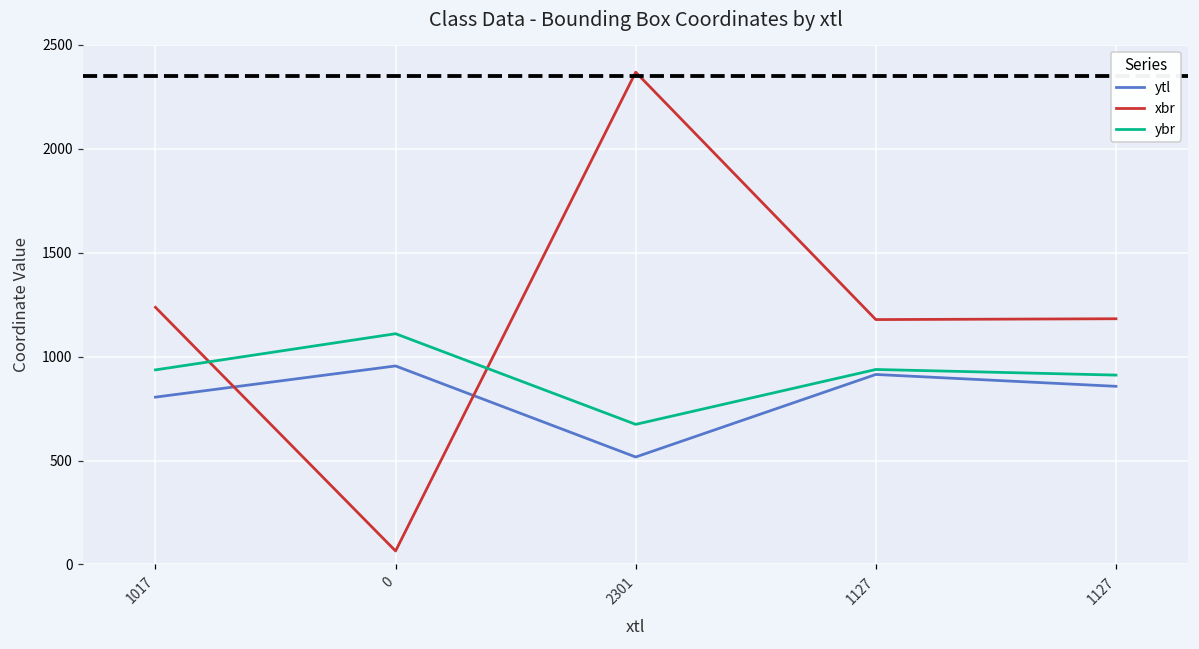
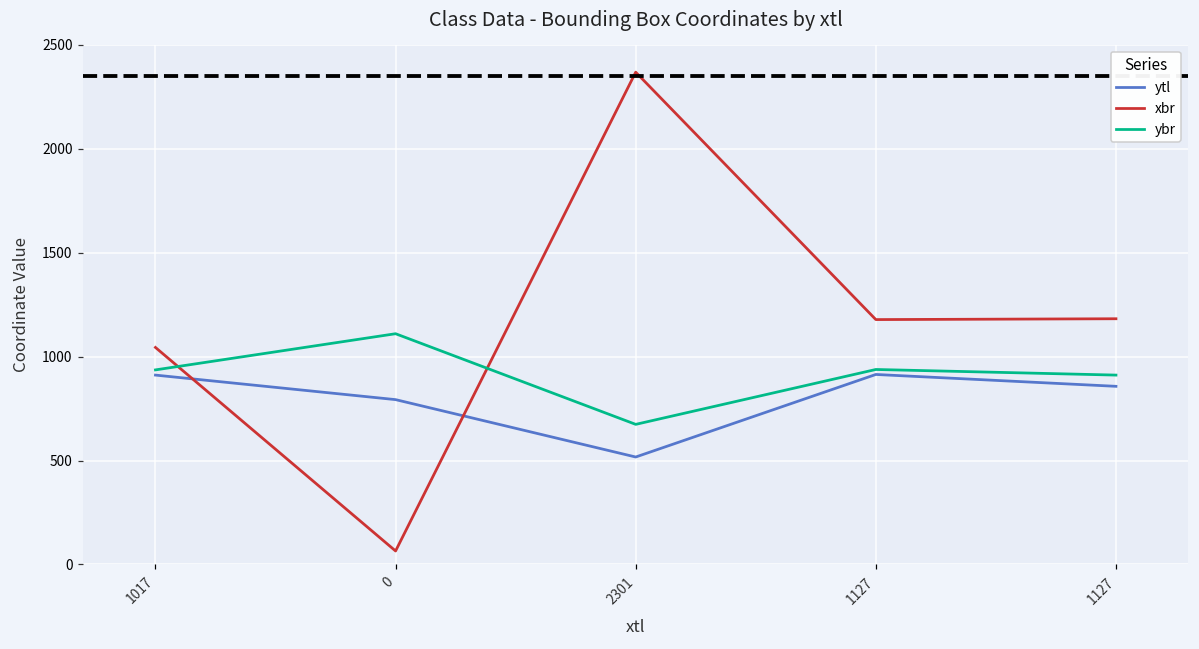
  {
    "ytl": {
-     "1017": 810,
-     "0": 960,
+     "1017": 910,
+     "0": 790,
      "2301": 520
    },
    "xbr": {
-     "1017": 1240,
+     "1017": 1040,
      "0": 70,
      "2301": 2370
    },
    "ybr": {
      "1017": 940,
      "0": 1110,
      "2301": 670
    }
  }
